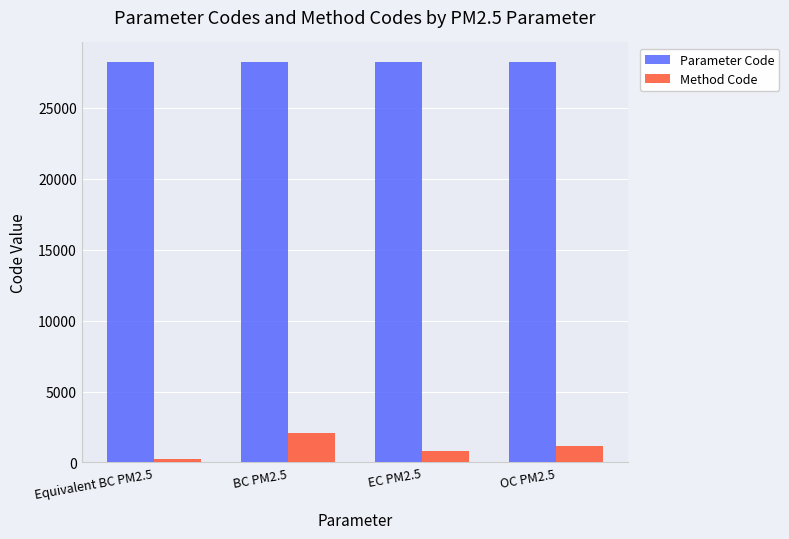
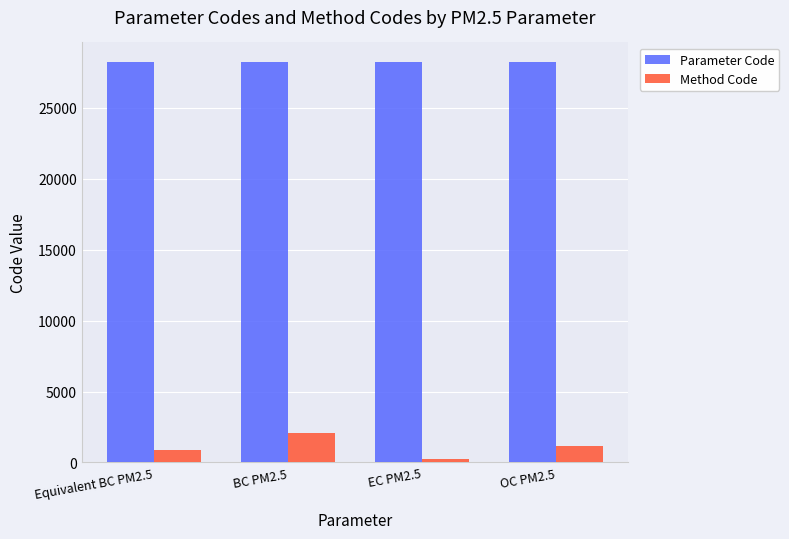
  {
    "Parameter Code": {
      "Equivalent BC PM2.5": 28200,
      "BC PM2.5": 28200,
      "EC PM2.5": 28200,
      "OC PM2.5": 28200
    },
    "Method Code": {
-     "Equivalent BC PM2.5": 200,
+     "Equivalent BC PM2.5": 900,
      "BC PM2.5": 2100,
-     "EC PM2.5": 800,
+     "EC PM2.5": 200,
      "OC PM2.5": 1200
    }
  }
